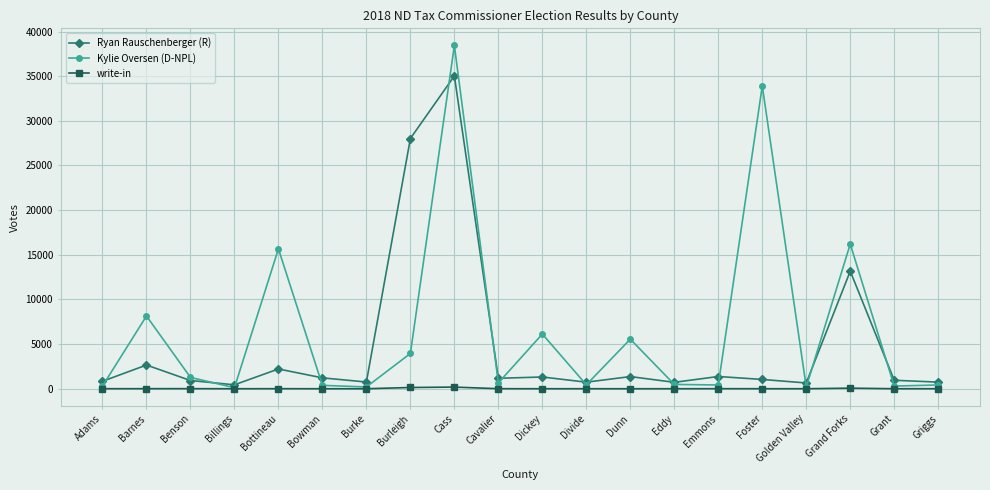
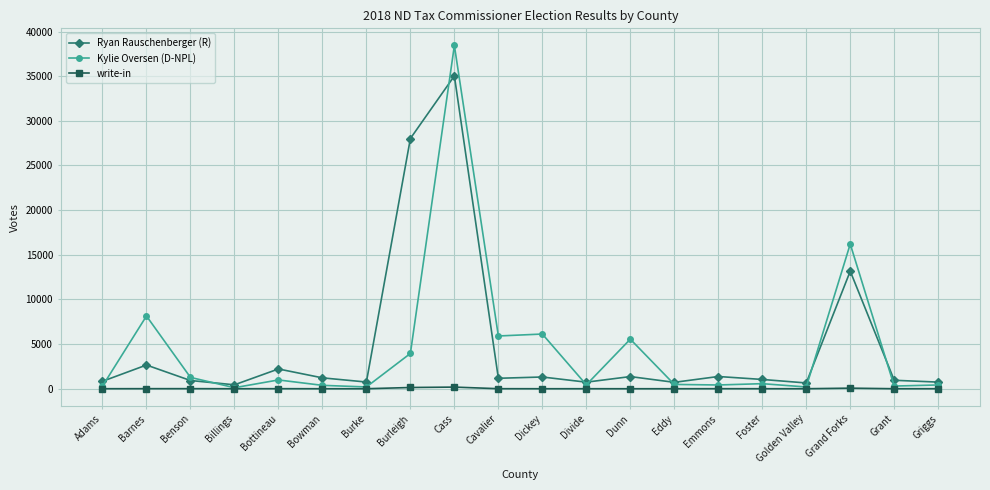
  {
    "Kylie Oversen (D-NPL)": {
      "Adams": 0,
      "Barnes": 8000,
      "Benson": 1000,
-     "Bottineau": 16000,
+     "Bottineau": 1000,
      "Bowman": 0,
      "Burleigh": 4000,
      "Cass": 38000,
-     "Cavalier": 1000,
+     "Cavalier": 6000,
      "Dickey": 6000,
      "Divide": 0,
      "Dunn": 6000,
      "Emmons": 0,
-     "Foster": 34000,
+     "Foster": 1000,
      "Grand Forks": 16000,
      "Grant": 0,
      "Griggs": 0
    }
  }
